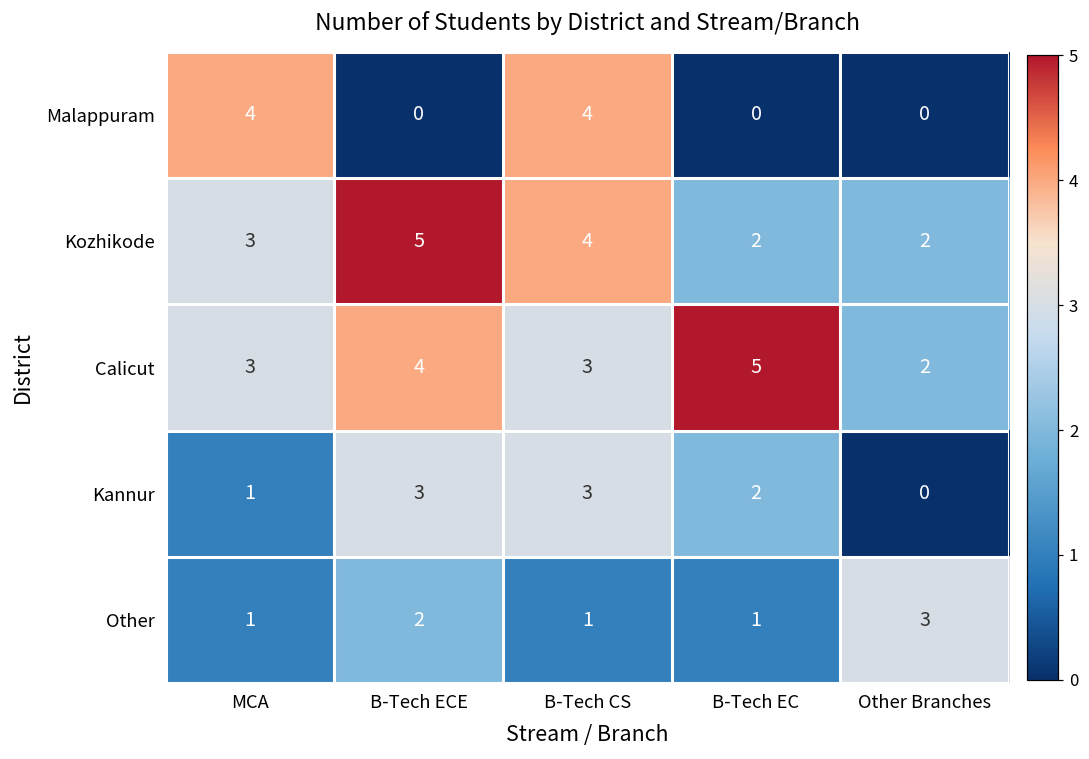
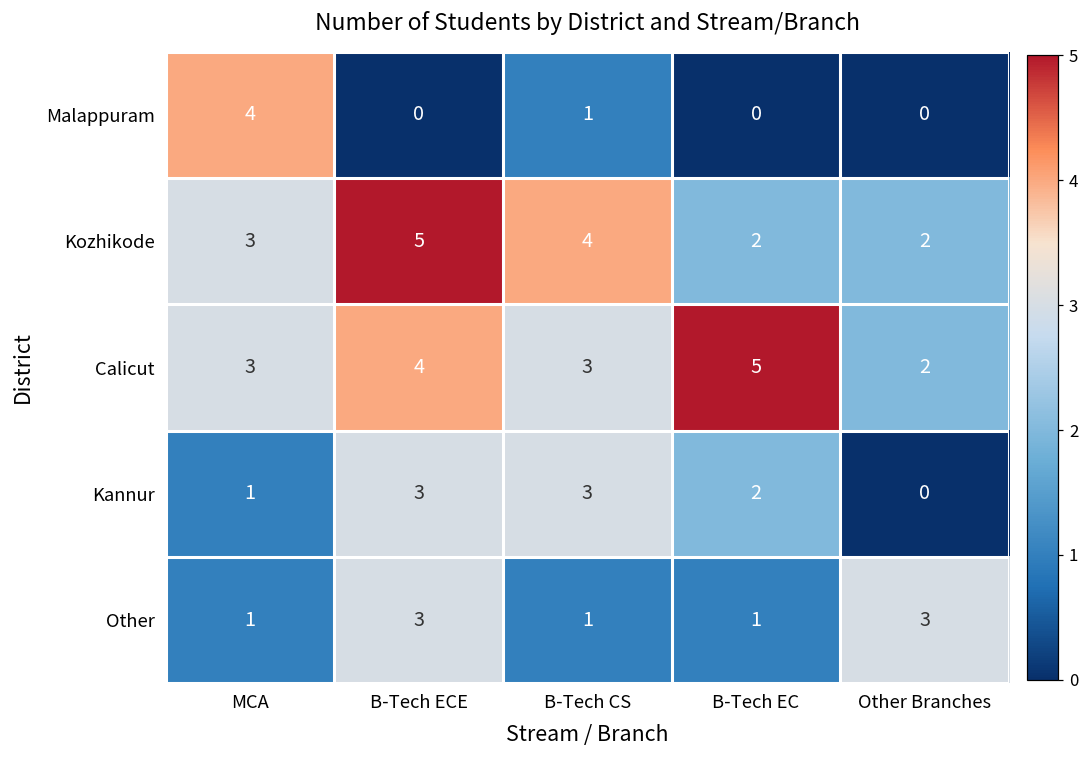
  {
    "Malappuram": {
      "MCA": 4,
      "B-Tech ECE": 0,
-     "B-Tech CS": 4,
+     "B-Tech CS": 1,
      "B-Tech EC": 0,
      "Other Branches": 0
    },
    "Kozhikode": {
      "MCA": 3,
      "B-Tech ECE": 5,
      "B-Tech CS": 4,
      "B-Tech EC": 2,
      "Other Branches": 2
    },
    "Calicut": {
      "MCA": 3,
      "B-Tech ECE": 4,
      "B-Tech CS": 3,
      "B-Tech EC": 5,
      "Other Branches": 2
    },
    "Kannur": {
      "MCA": 1,
      "B-Tech ECE": 3,
      "B-Tech CS": 3,
      "B-Tech EC": 2,
      "Other Branches": 0
    },
    "Other": {
      "MCA": 1,
-     "B-Tech ECE": 2,
+     "B-Tech ECE": 3,
      "B-Tech CS": 1,
      "B-Tech EC": 1,
      "Other Branches": 3
    }
  }
